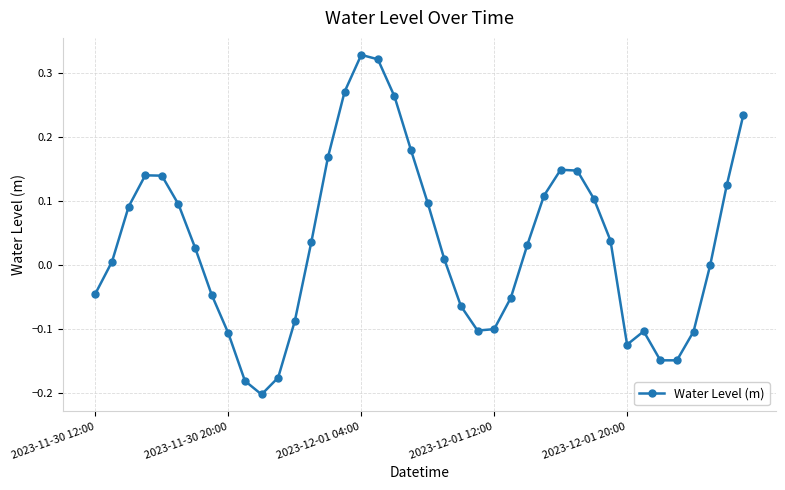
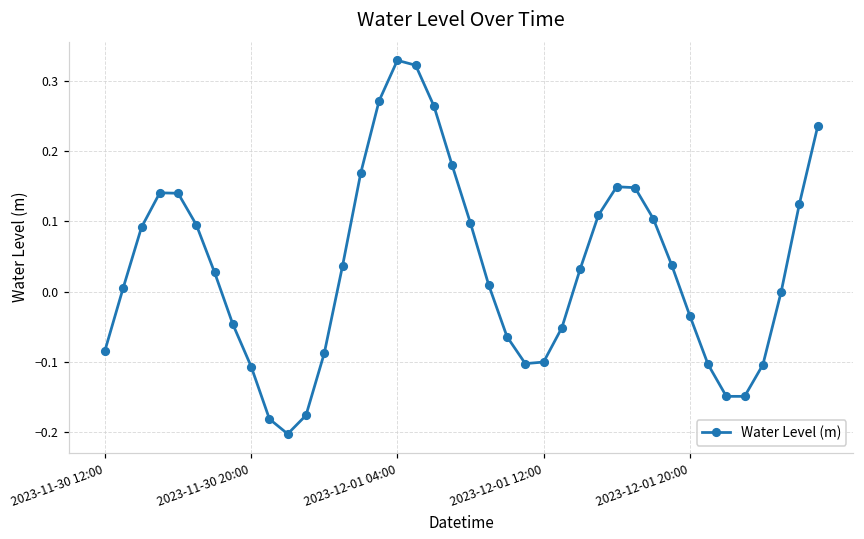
  {
-   "2023-11-30 12:00": -0.04,
+   "2023-11-30 12:00": -0.08,
    "2023-11-30 20:00": -0.11,
    "2023-12-01 04:00": 0.33,
    "2023-12-01 12:00": -0.10,
-   "2023-12-01 20:00": -0.12
+   "2023-12-01 20:00": -0.03
  }
